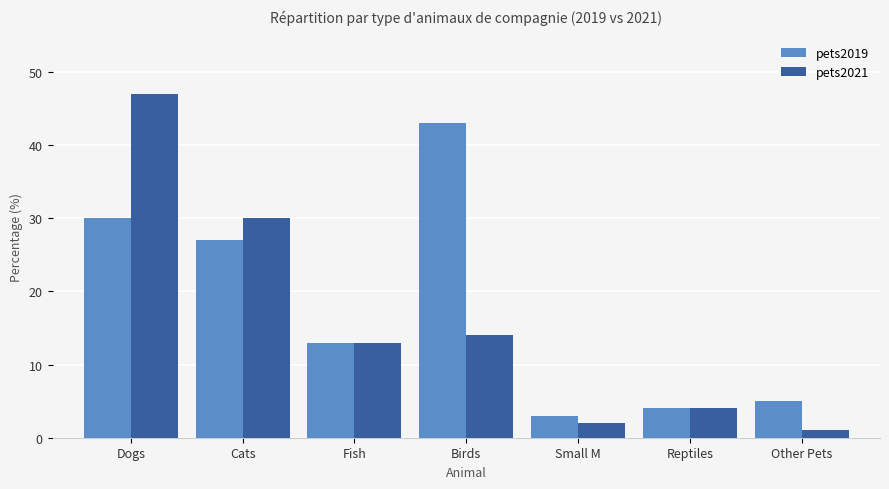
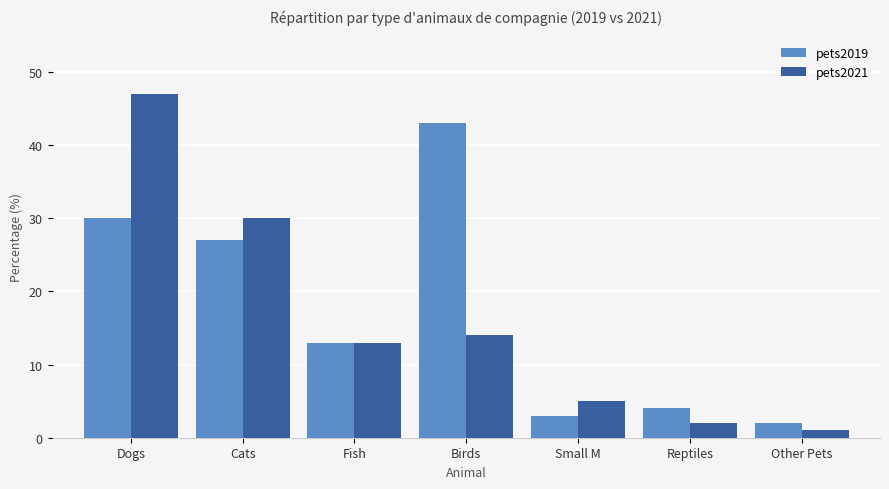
  {
    "pets2019": {
      "Dogs": 30,
      "Cats": 27,
      "Fish": 13,
      "Birds": 43,
      "Small M": 3,
      "Reptiles": 4,
-     "Other Pets": 5
+     "Other Pets": 2
    },
    "pets2021": {
      "Dogs": 47,
      "Cats": 30,
      "Fish": 13,
      "Birds": 14,
-     "Small M": 2,
-     "Reptiles": 4,
+     "Small M": 5,
+     "Reptiles": 2,
      "Other Pets": 1
    }
  }
